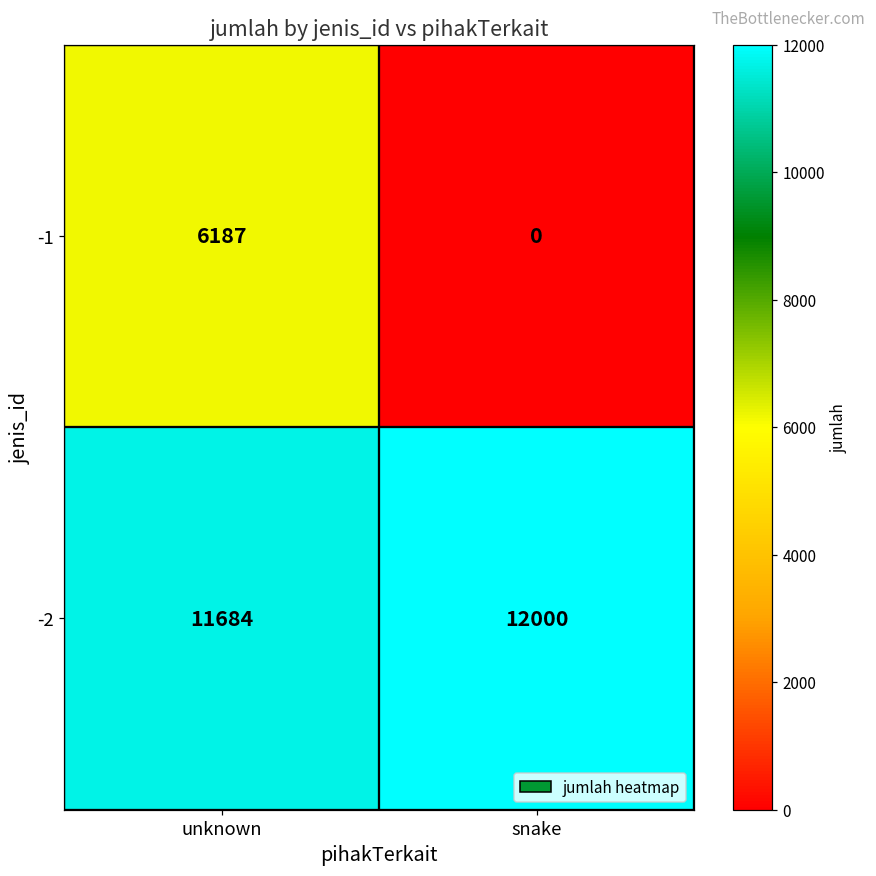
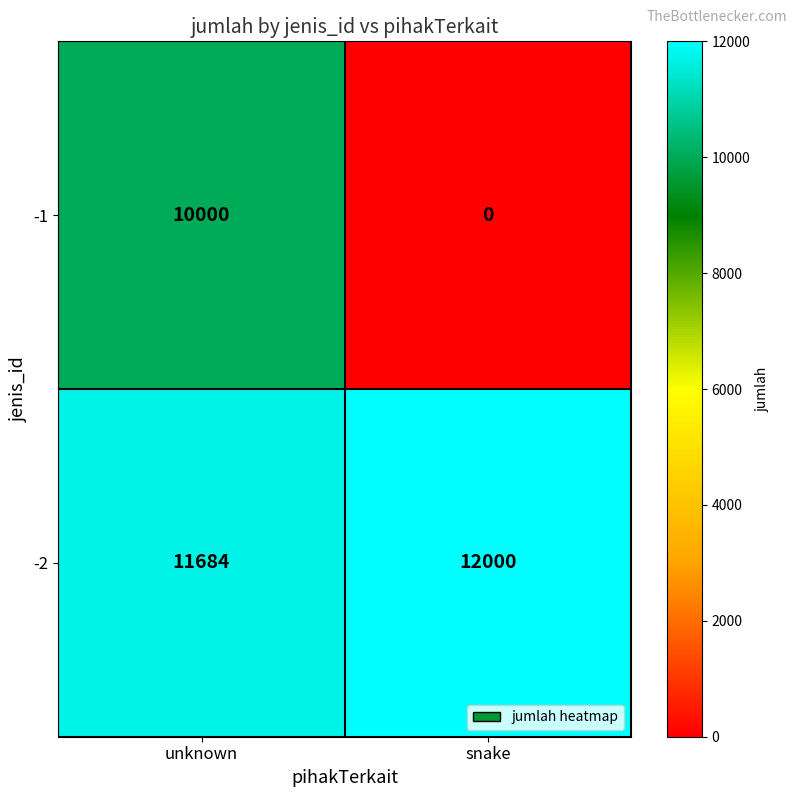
  {
    "-1": {
-     "unknown": 6187,
+     "unknown": 10000,
      "snake": 0
    },
    "-2": {
      "unknown": 11684,
      "snake": 12000
    }
  }
